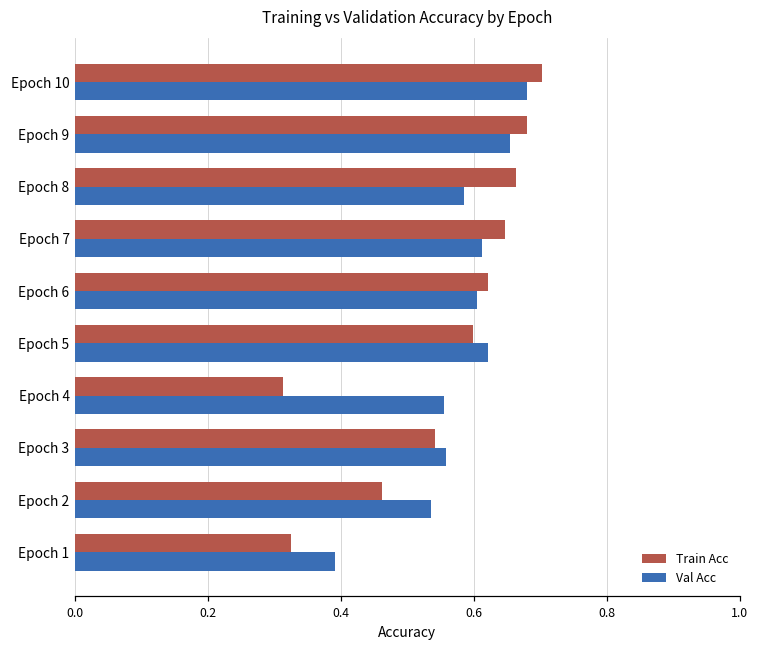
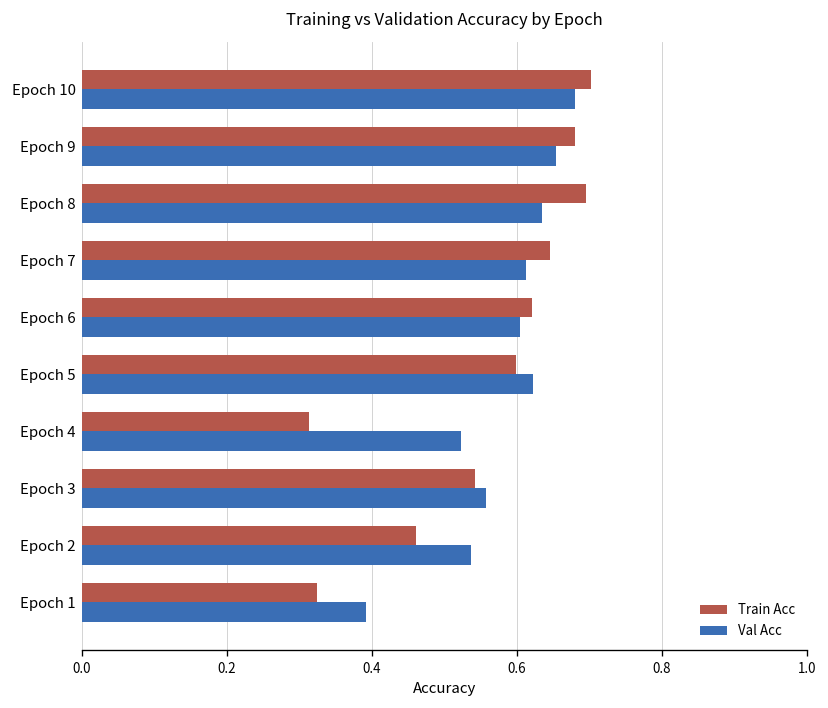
  {
    "Train Acc": {
      "Epoch 10": 0.70,
      "Epoch 9": 0.68,
-     "Epoch 8": 0.66,
+     "Epoch 8": 0.69,
      "Epoch 7": 0.65,
      "Epoch 6": 0.62,
      "Epoch 5": 0.60,
      "Epoch 4": 0.31,
      "Epoch 3": 0.54,
      "Epoch 2": 0.46,
      "Epoch 1": 0.32
    },
    "Val Acc": {
      "Epoch 10": 0.68,
      "Epoch 9": 0.65,
-     "Epoch 8": 0.59,
+     "Epoch 8": 0.64,
      "Epoch 7": 0.61,
      "Epoch 6": 0.60,
      "Epoch 5": 0.62,
-     "Epoch 4": 0.56,
+     "Epoch 4": 0.52,
      "Epoch 3": 0.56,
      "Epoch 2": 0.54,
      "Epoch 1": 0.39
    }
  }
